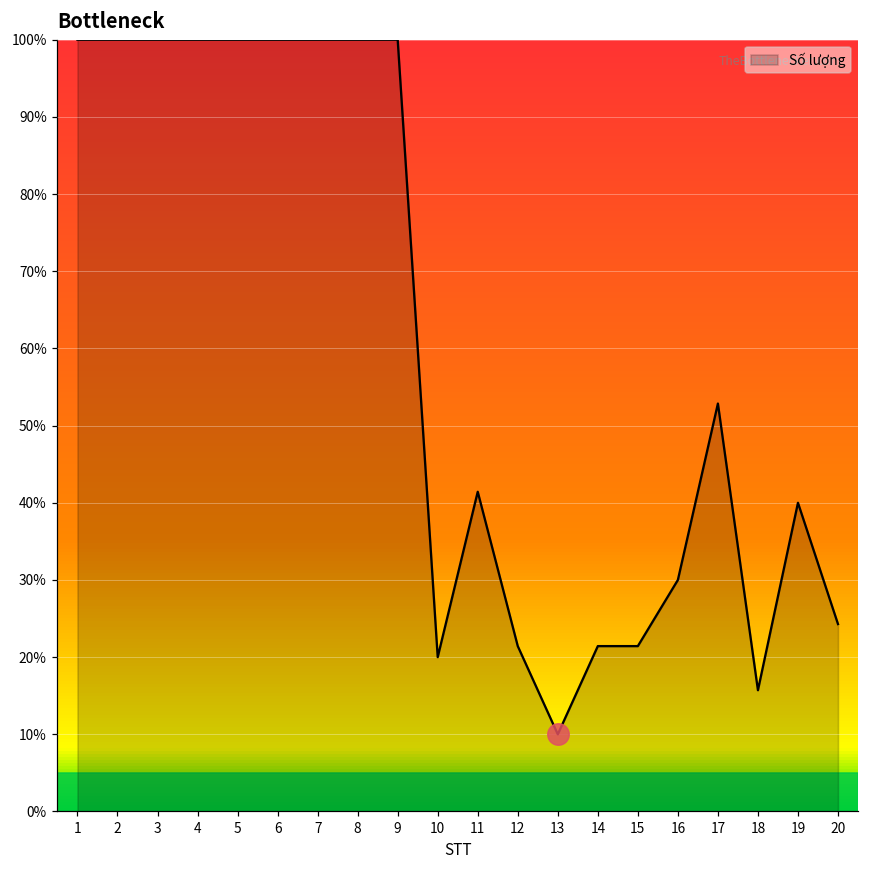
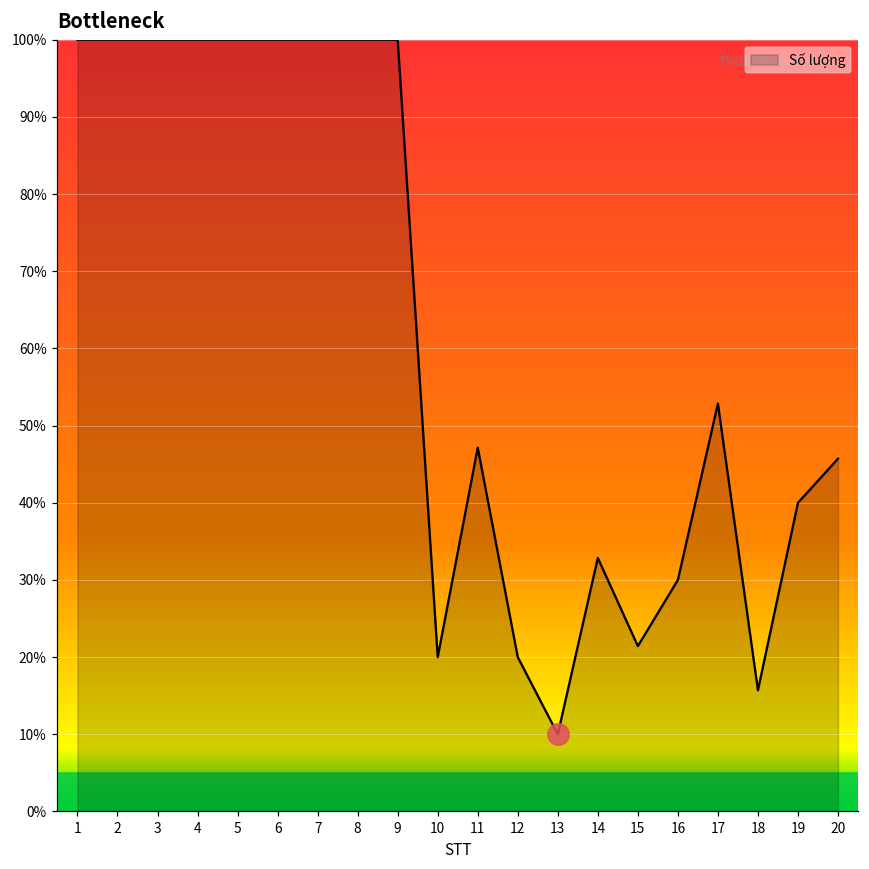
  {
    "Số lượng": {
      "1": "100%",
      "2": "100%",
      "3": "100%",
      "4": "100%",
      "5": "100%",
      "6": "100%",
      "7": "100%",
      "8": "100%",
      "9": "100%",
      "10": "20%",
-     "11": "41%",
-     "12": "21%",
-     "14": "21%",
+     "11": "47%",
+     "12": "20%",
+     "14": "33%",
      "15": "21%",
      "16": "30%",
      "17": "53%",
      "18": "16%",
      "19": "40%",
-     "20": "24%"
+     "20": "46%"
    }
  }
